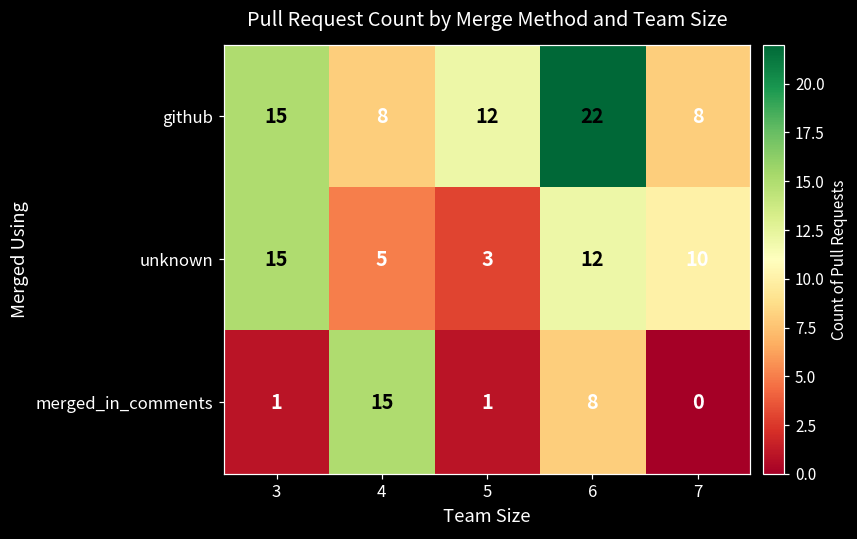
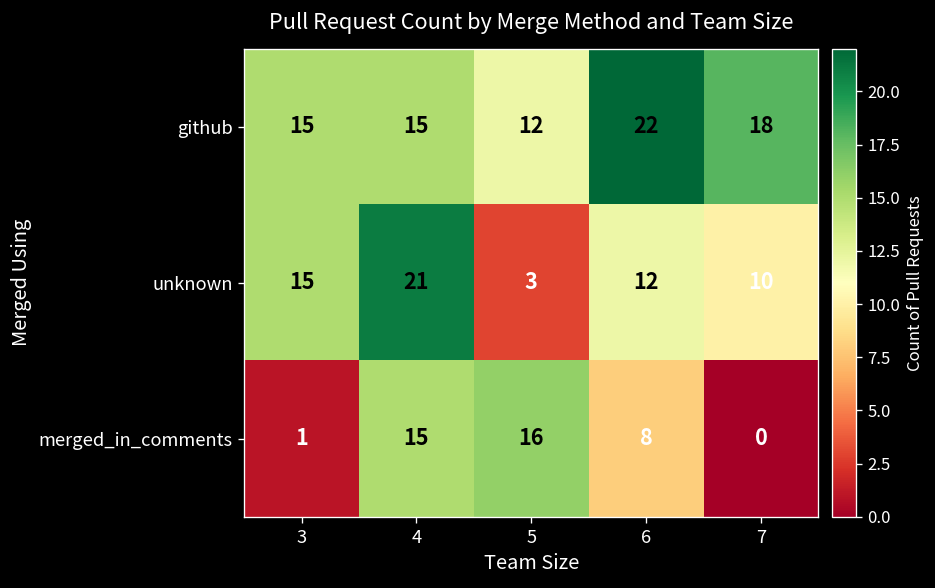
  {
    "github": {
      "3": 15,
-     "4": 8,
+     "4": 15,
      "5": 12,
      "6": 22,
-     "7": 8
+     "7": 18
    },
    "unknown": {
      "3": 15,
-     "4": 5,
+     "4": 21,
      "5": 3,
      "6": 12,
      "7": 10
    },
    "merged_in_comments": {
      "3": 1,
      "4": 15,
-     "5": 1,
+     "5": 16,
      "6": 8,
      "7": 0
    }
  }
